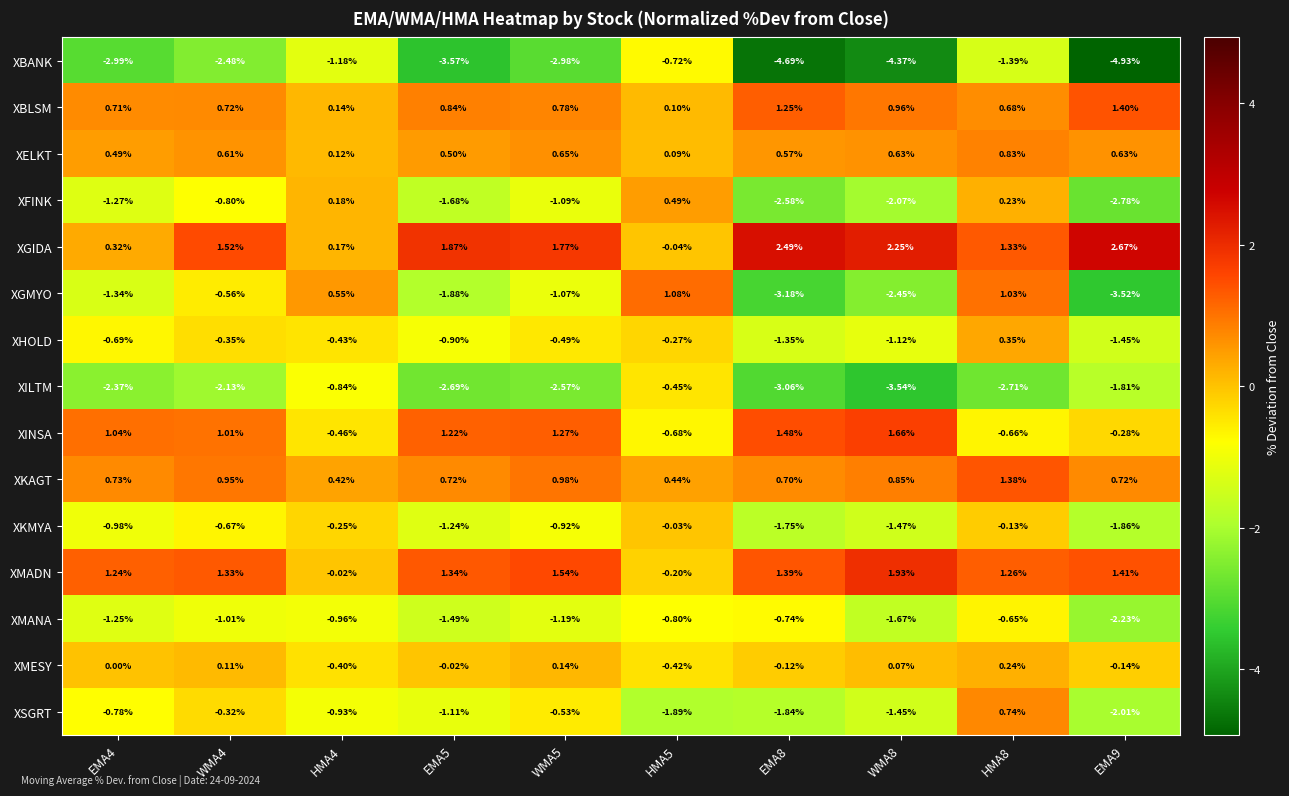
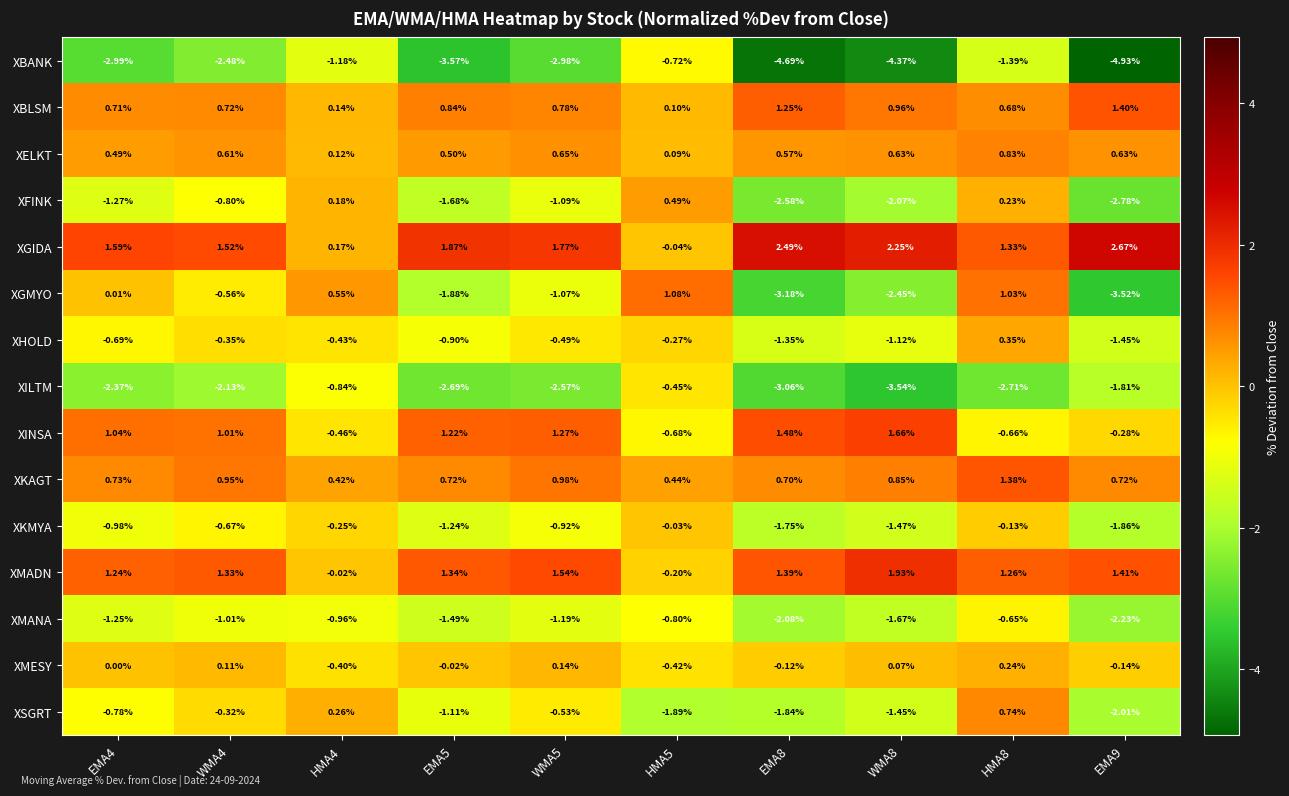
  {
    "XBANK": {
      "EMA4": "-2.99%",
      "WMA4": "-2.48%",
      "HMA4": "-1.18%",
      "EMA5": "-3.57%",
      "WMA5": "-2.98%",
      "HMA5": "-0.72%",
      "EMA8": "-4.69%",
      "WMA8": "-4.37%",
      "HMA8": "-1.39%",
      "EMA9": "-4.93%"
    },
    "XBLSM": {
      "EMA4": "0.71%",
      "WMA4": "0.72%",
      "HMA4": "0.14%",
      "EMA5": "0.84%",
      "WMA5": "0.78%",
      "HMA5": "0.10%",
      "EMA8": "1.25%",
      "WMA8": "0.96%",
      "HMA8": "0.68%",
      "EMA9": "1.40%"
    },
    "XELKT": {
      "EMA4": "0.49%",
      "WMA4": "0.61%",
      "HMA4": "0.12%",
      "EMA5": "0.50%",
      "WMA5": "0.65%",
      "HMA5": "0.09%",
      "EMA8": "0.57%",
      "WMA8": "0.63%",
      "HMA8": "0.83%",
      "EMA9": "0.63%"
    },
    "XFINK": {
      "EMA4": "-1.27%",
      "WMA4": "-0.80%",
      "HMA4": "0.18%",
      "EMA5": "-1.68%",
      "WMA5": "-1.09%",
      "HMA5": "0.49%",
      "EMA8": "-2.58%",
      "WMA8": "-2.07%",
      "HMA8": "0.23%",
      "EMA9": "-2.78%"
    },
    "XGIDA": {
-     "EMA4": "0.32%",
+     "EMA4": "1.59%",
      "WMA4": "1.52%",
      "HMA4": "0.17%",
      "EMA5": "1.87%",
      "WMA5": "1.77%",
      "HMA5": "-0.04%",
      "EMA8": "2.49%",
      "WMA8": "2.25%",
      "HMA8": "1.33%",
      "EMA9": "2.67%"
    },
    "XGMYO": {
-     "EMA4": "-1.34%",
+     "EMA4": "0.01%",
      "WMA4": "-0.56%",
      "HMA4": "0.55%",
      "EMA5": "-1.88%",
      "WMA5": "-1.07%",
      "HMA5": "1.08%",
      "EMA8": "-3.18%",
      "WMA8": "-2.45%",
      "HMA8": "1.03%",
      "EMA9": "-3.52%"
    },
    "XHOLD": {
      "EMA4": "-0.69%",
      "WMA4": "-0.35%",
      "HMA4": "-0.43%",
      "EMA5": "-0.90%",
      "WMA5": "-0.49%",
      "HMA5": "-0.27%",
      "EMA8": "-1.35%",
      "WMA8": "-1.12%",
      "HMA8": "0.35%",
      "EMA9": "-1.45%"
    },
    "XILTM": {
      "EMA4": "-2.37%",
      "WMA4": "-2.13%",
      "HMA4": "-0.84%",
      "EMA5": "-2.69%",
      "WMA5": "-2.57%",
      "HMA5": "-0.45%",
      "EMA8": "-3.06%",
      "WMA8": "-3.54%",
      "HMA8": "-2.71%",
      "EMA9": "-1.81%"
    },
    "XINSA": {
      "EMA4": "1.04%",
      "WMA4": "1.01%",
      "HMA4": "-0.46%",
      "EMA5": "1.22%",
      "WMA5": "1.27%",
      "HMA5": "-0.68%",
      "EMA8": "1.48%",
      "WMA8": "1.66%",
      "HMA8": "-0.66%",
      "EMA9": "-0.28%"
    },
    "XKAGT": {
      "EMA4": "0.73%",
      "WMA4": "0.95%",
      "HMA4": "0.42%",
      "EMA5": "0.72%",
      "WMA5": "0.98%",
      "HMA5": "0.44%",
      "EMA8": "0.70%",
      "WMA8": "0.85%",
      "HMA8": "1.38%",
      "EMA9": "0.72%"
    },
    "XKMYA": {
      "EMA4": "-0.98%",
      "WMA4": "-0.67%",
      "HMA4": "-0.25%",
      "EMA5": "-1.24%",
      "WMA5": "-0.92%",
      "HMA5": "-0.03%",
      "EMA8": "-1.75%",
      "WMA8": "-1.47%",
      "HMA8": "-0.13%",
      "EMA9": "-1.86%"
    },
    "XMADN": {
      "EMA4": "1.24%",
      "WMA4": "1.33%",
      "HMA4": "-0.02%",
      "EMA5": "1.34%",
      "WMA5": "1.54%",
      "HMA5": "-0.20%",
      "EMA8": "1.39%",
      "WMA8": "1.93%",
      "HMA8": "1.26%",
      "EMA9": "1.41%"
    },
    "XMANA": {
      "EMA4": "-1.25%",
      "WMA4": "-1.01%",
      "HMA4": "-0.96%",
      "EMA5": "-1.49%",
      "WMA5": "-1.19%",
      "HMA5": "-0.80%",
-     "EMA8": "-0.74%",
+     "EMA8": "-2.08%",
      "WMA8": "-1.67%",
      "HMA8": "-0.65%",
      "EMA9": "-2.23%"
    },
    "XMESY": {
      "EMA4": "0.00%",
      "WMA4": "0.11%",
      "HMA4": "-0.40%",
      "EMA5": "-0.02%",
      "WMA5": "0.14%",
      "HMA5": "-0.42%",
      "EMA8": "-0.12%",
      "WMA8": "0.07%",
      "HMA8": "0.24%",
      "EMA9": "-0.14%"
    },
    "XSGRT": {
      "EMA4": "-0.78%",
      "WMA4": "-0.32%",
-     "HMA4": "-0.93%",
+     "HMA4": "0.26%",
      "EMA5": "-1.11%",
      "WMA5": "-0.53%",
      "HMA5": "-1.89%",
      "EMA8": "-1.84%",
      "WMA8": "-1.45%",
      "HMA8": "0.74%",
      "EMA9": "-2.01%"
    }
  }
